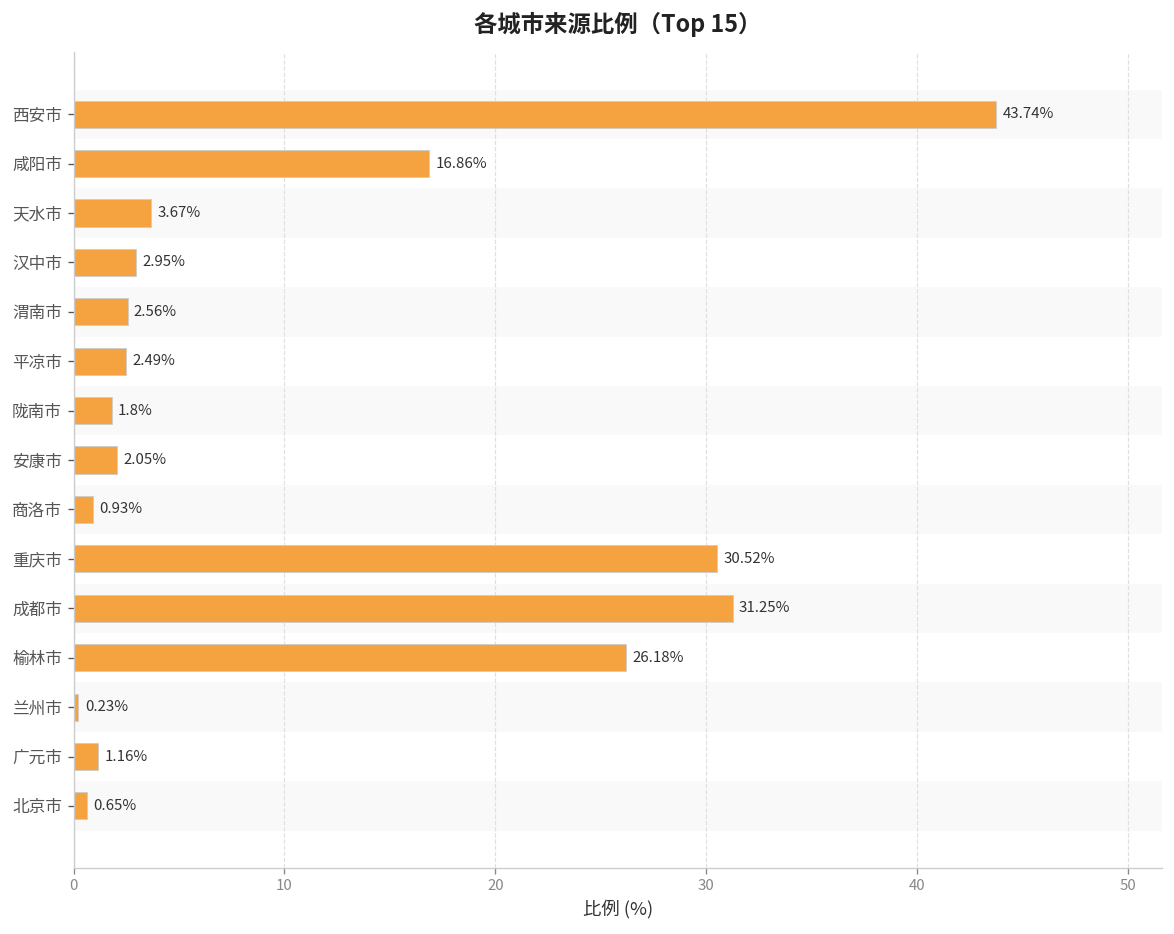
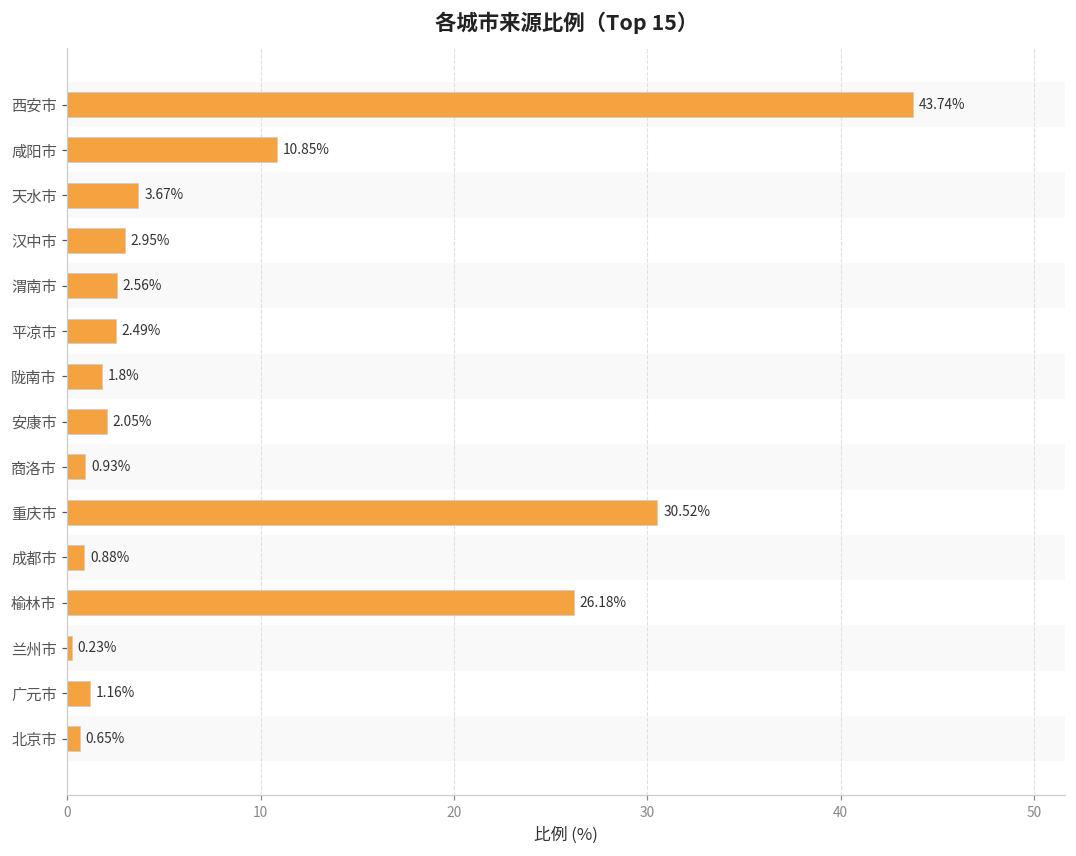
  {
    "西安市": "43.74%",
-   "咸阳市": "16.86%",
+   "咸阳市": "10.85%",
    "天水市": "3.67%",
    "汉中市": "2.95%",
    "渭南市": "2.56%",
    "平凉市": "2.49%",
    "陇南市": "1.8%",
    "安康市": "2.05%",
    "商洛市": "0.93%",
    "重庆市": "30.52%",
-   "成都市": "31.25%",
+   "成都市": "0.88%",
    "榆林市": "26.18%",
    "兰州市": "0.23%",
    "广元市": "1.16%",
    "北京市": "0.65%"
  }
